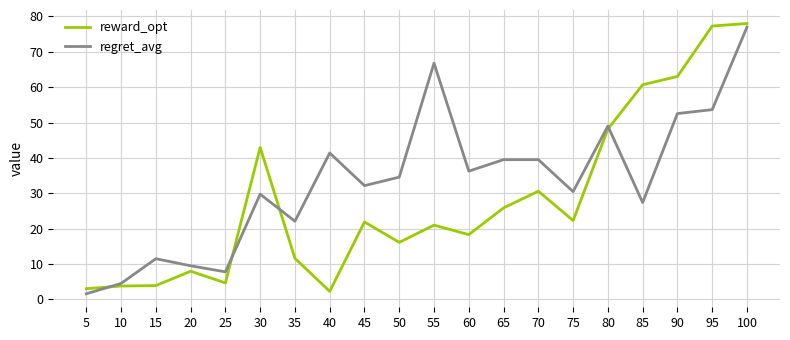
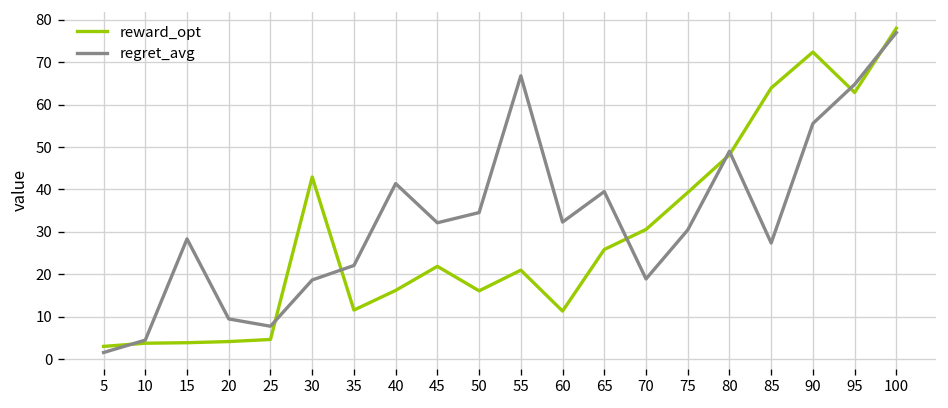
  {
    "reward_opt": {
      "5": 3,
      "10": 4,
      "15": 4,
-     "20": 8,
+     "20": 4,
      "25": 5,
      "30": 43,
      "35": 12,
-     "40": 2,
+     "40": 16,
      "45": 22,
      "50": 16,
      "55": 21,
-     "60": 18,
+     "60": 11,
      "65": 26,
      "70": 31,
-     "75": 22,
+     "75": 39,
      "80": 48,
-     "85": 61,
-     "90": 63,
-     "95": 77,
+     "85": 64,
+     "90": 72,
+     "95": 63,
      "100": 78
    },
    "regret_avg": {
      "5": 2,
      "10": 5,
-     "15": 12,
+     "15": 28,
      "20": 10,
      "25": 8,
-     "30": 30,
+     "30": 19,
      "35": 22,
      "40": 41,
      "45": 32,
      "50": 35,
      "55": 67,
-     "60": 36,
+     "60": 32,
      "65": 40,
-     "70": 40,
+     "70": 19,
      "75": 30,
      "80": 49,
      "85": 27,
-     "90": 53,
-     "95": 54,
+     "90": 56,
+     "95": 65,
      "100": 77
    }
  }
